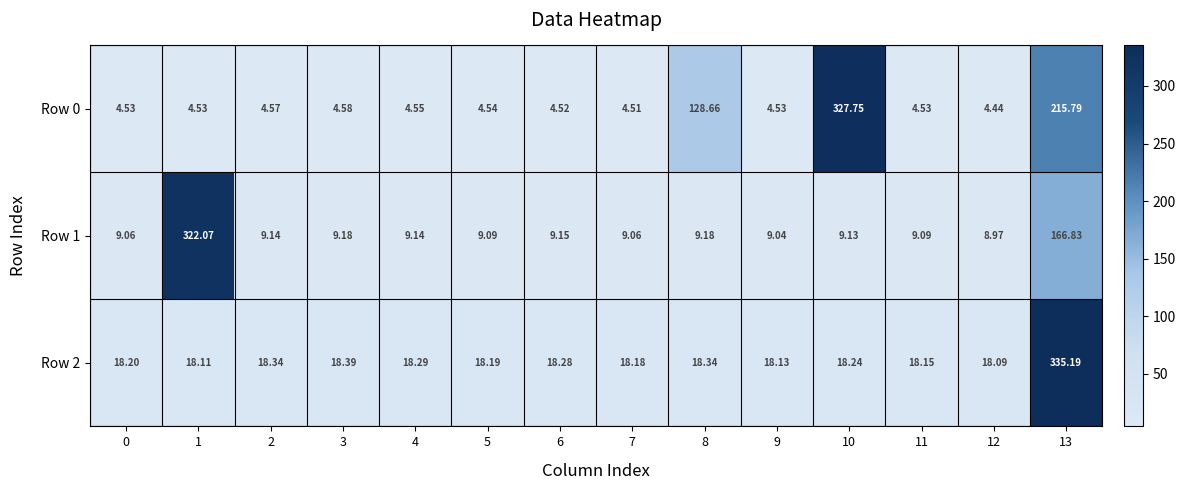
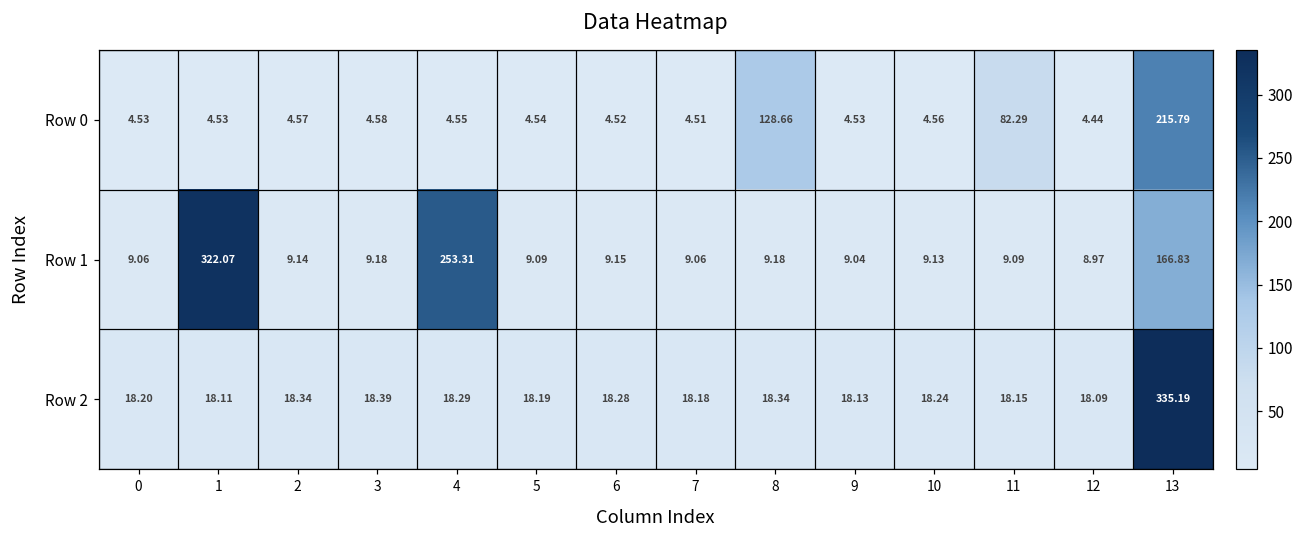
  {
    "Row 0": {
      "0": 4.53,
      "1": 4.53,
      "2": 4.57,
      "3": 4.58,
      "4": 4.55,
      "5": 4.54,
      "6": 4.52,
      "7": 4.51,
      "8": 128.66,
      "9": 4.53,
-     "10": 327.75,
-     "11": 4.53,
+     "10": 4.56,
+     "11": 82.29,
      "12": 4.44,
      "13": 215.79
    },
    "Row 1": {
      "0": 9.06,
      "1": 322.07,
      "2": 9.14,
      "3": 9.18,
-     "4": 9.14,
+     "4": 253.31,
      "5": 9.09,
      "6": 9.15,
      "7": 9.06,
      "8": 9.18,
      "9": 9.04,
      "10": 9.13,
      "11": 9.09,
      "12": 8.97,
      "13": 166.83
    },
    "Row 2": {
      "0": 18.20,
      "1": 18.11,
      "2": 18.34,
      "3": 18.39,
      "4": 18.29,
      "5": 18.19,
      "6": 18.28,
      "7": 18.18,
      "8": 18.34,
      "9": 18.13,
      "10": 18.24,
      "11": 18.15,
      "12": 18.09,
      "13": 335.19
    }
  }
